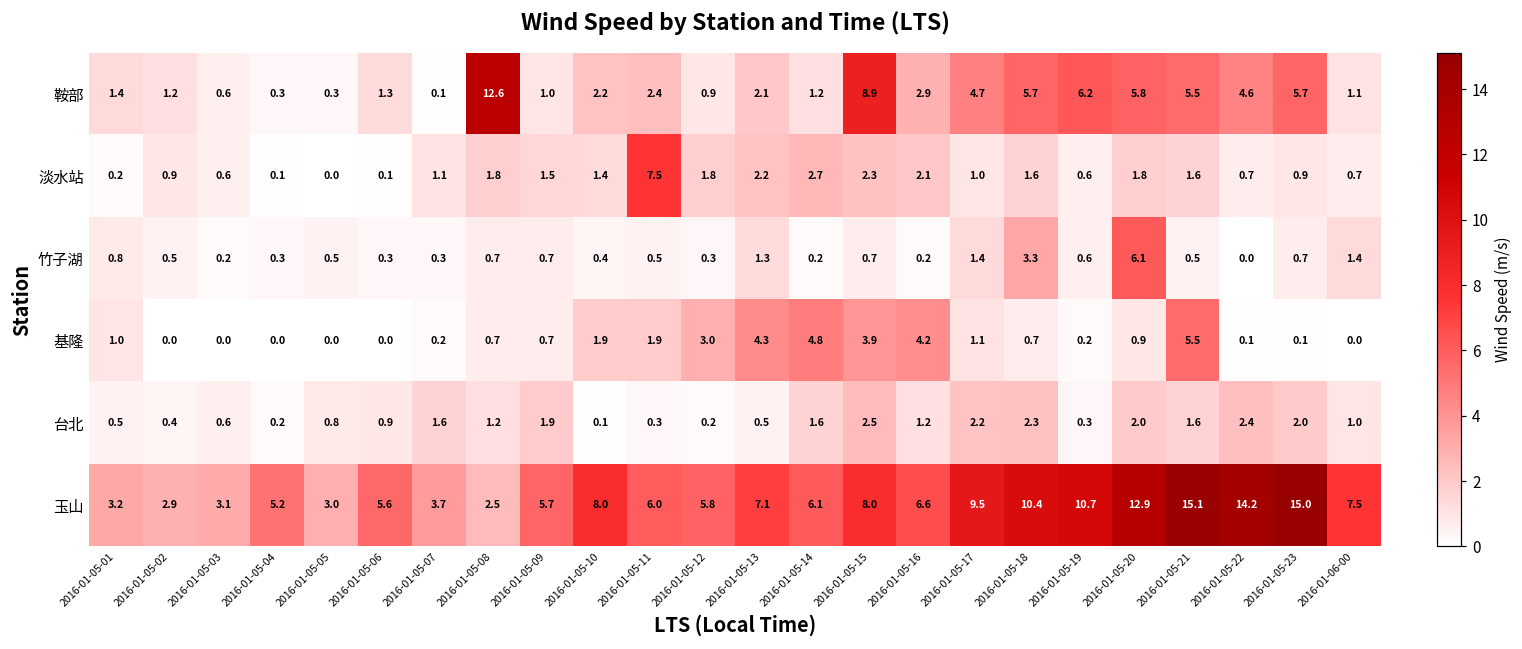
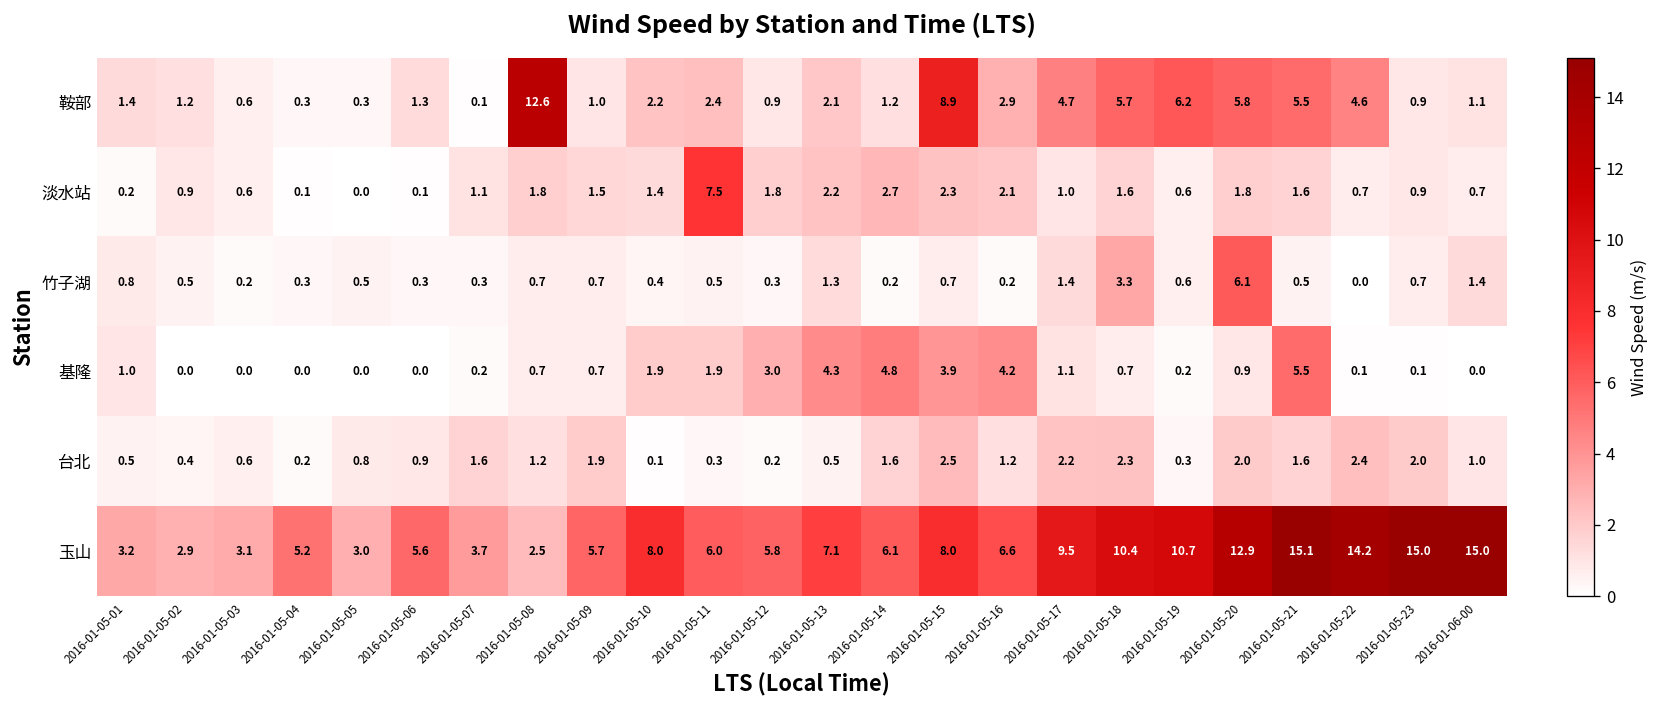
  {
    "鞍部": {
      "2016-01-05-01": 1.4,
      "2016-01-05-02": 1.2,
      "2016-01-05-03": 0.6,
      "2016-01-05-04": 0.3,
      "2016-01-05-05": 0.3,
      "2016-01-05-06": 1.3,
      "2016-01-05-07": 0.1,
      "2016-01-05-08": 12.6,
      "2016-01-05-09": 1.0,
      "2016-01-05-10": 2.2,
      "2016-01-05-11": 2.4,
      "2016-01-05-12": 0.9,
      "2016-01-05-13": 2.1,
      "2016-01-05-14": 1.2,
      "2016-01-05-15": 8.9,
      "2016-01-05-16": 2.9,
      "2016-01-05-17": 4.7,
      "2016-01-05-18": 5.7,
      "2016-01-05-19": 6.2,
      "2016-01-05-20": 5.8,
      "2016-01-05-21": 5.5,
      "2016-01-05-22": 4.6,
-     "2016-01-05-23": 5.7,
+     "2016-01-05-23": 0.9,
      "2016-01-06-00": 1.1
    },
    "淡水站": {
      "2016-01-05-01": 0.2,
      "2016-01-05-02": 0.9,
      "2016-01-05-03": 0.6,
      "2016-01-05-04": 0.1,
      "2016-01-05-05": 0.0,
      "2016-01-05-06": 0.1,
      "2016-01-05-07": 1.1,
      "2016-01-05-08": 1.8,
      "2016-01-05-09": 1.5,
      "2016-01-05-10": 1.4,
      "2016-01-05-11": 7.5,
      "2016-01-05-12": 1.8,
      "2016-01-05-13": 2.2,
      "2016-01-05-14": 2.7,
      "2016-01-05-15": 2.3,
      "2016-01-05-16": 2.1,
      "2016-01-05-17": 1.0,
      "2016-01-05-18": 1.6,
      "2016-01-05-19": 0.6,
      "2016-01-05-20": 1.8,
      "2016-01-05-21": 1.6,
      "2016-01-05-22": 0.7,
      "2016-01-05-23": 0.9,
      "2016-01-06-00": 0.7
    },
    "竹子湖": {
      "2016-01-05-01": 0.8,
      "2016-01-05-02": 0.5,
      "2016-01-05-03": 0.2,
      "2016-01-05-04": 0.3,
      "2016-01-05-05": 0.5,
      "2016-01-05-06": 0.3,
      "2016-01-05-07": 0.3,
      "2016-01-05-08": 0.7,
      "2016-01-05-09": 0.7,
      "2016-01-05-10": 0.4,
      "2016-01-05-11": 0.5,
      "2016-01-05-12": 0.3,
      "2016-01-05-13": 1.3,
      "2016-01-05-14": 0.2,
      "2016-01-05-15": 0.7,
      "2016-01-05-16": 0.2,
      "2016-01-05-17": 1.4,
      "2016-01-05-18": 3.3,
      "2016-01-05-19": 0.6,
      "2016-01-05-20": 6.1,
      "2016-01-05-21": 0.5,
      "2016-01-05-22": 0.0,
      "2016-01-05-23": 0.7,
      "2016-01-06-00": 1.4
    },
    "基隆": {
      "2016-01-05-01": 1.0,
      "2016-01-05-02": 0.0,
      "2016-01-05-03": 0.0,
      "2016-01-05-04": 0.0,
      "2016-01-05-05": 0.0,
      "2016-01-05-06": 0.0,
      "2016-01-05-07": 0.2,
      "2016-01-05-08": 0.7,
      "2016-01-05-09": 0.7,
      "2016-01-05-10": 1.9,
      "2016-01-05-11": 1.9,
      "2016-01-05-12": 3.0,
      "2016-01-05-13": 4.3,
      "2016-01-05-14": 4.8,
      "2016-01-05-15": 3.9,
      "2016-01-05-16": 4.2,
      "2016-01-05-17": 1.1,
      "2016-01-05-18": 0.7,
      "2016-01-05-19": 0.2,
      "2016-01-05-20": 0.9,
      "2016-01-05-21": 5.5,
      "2016-01-05-22": 0.1,
      "2016-01-05-23": 0.1,
      "2016-01-06-00": 0.0
    },
    "台北": {
      "2016-01-05-01": 0.5,
      "2016-01-05-02": 0.4,
      "2016-01-05-03": 0.6,
      "2016-01-05-04": 0.2,
      "2016-01-05-05": 0.8,
      "2016-01-05-06": 0.9,
      "2016-01-05-07": 1.6,
      "2016-01-05-08": 1.2,
      "2016-01-05-09": 1.9,
      "2016-01-05-10": 0.1,
      "2016-01-05-11": 0.3,
      "2016-01-05-12": 0.2,
      "2016-01-05-13": 0.5,
      "2016-01-05-14": 1.6,
      "2016-01-05-15": 2.5,
      "2016-01-05-16": 1.2,
      "2016-01-05-17": 2.2,
      "2016-01-05-18": 2.3,
      "2016-01-05-19": 0.3,
      "2016-01-05-20": 2.0,
      "2016-01-05-21": 1.6,
      "2016-01-05-22": 2.4,
      "2016-01-05-23": 2.0,
      "2016-01-06-00": 1.0
    },
    "玉山": {
      "2016-01-05-01": 3.2,
      "2016-01-05-02": 2.9,
      "2016-01-05-03": 3.1,
      "2016-01-05-04": 5.2,
      "2016-01-05-05": 3.0,
      "2016-01-05-06": 5.6,
      "2016-01-05-07": 3.7,
      "2016-01-05-08": 2.5,
      "2016-01-05-09": 5.7,
      "2016-01-05-10": 8.0,
      "2016-01-05-11": 6.0,
      "2016-01-05-12": 5.8,
      "2016-01-05-13": 7.1,
      "2016-01-05-14": 6.1,
      "2016-01-05-15": 8.0,
      "2016-01-05-16": 6.6,
      "2016-01-05-17": 9.5,
      "2016-01-05-18": 10.4,
      "2016-01-05-19": 10.7,
      "2016-01-05-20": 12.9,
      "2016-01-05-21": 15.1,
      "2016-01-05-22": 14.2,
      "2016-01-05-23": 15.0,
-     "2016-01-06-00": 7.5
+     "2016-01-06-00": 15.0
    }
  }
